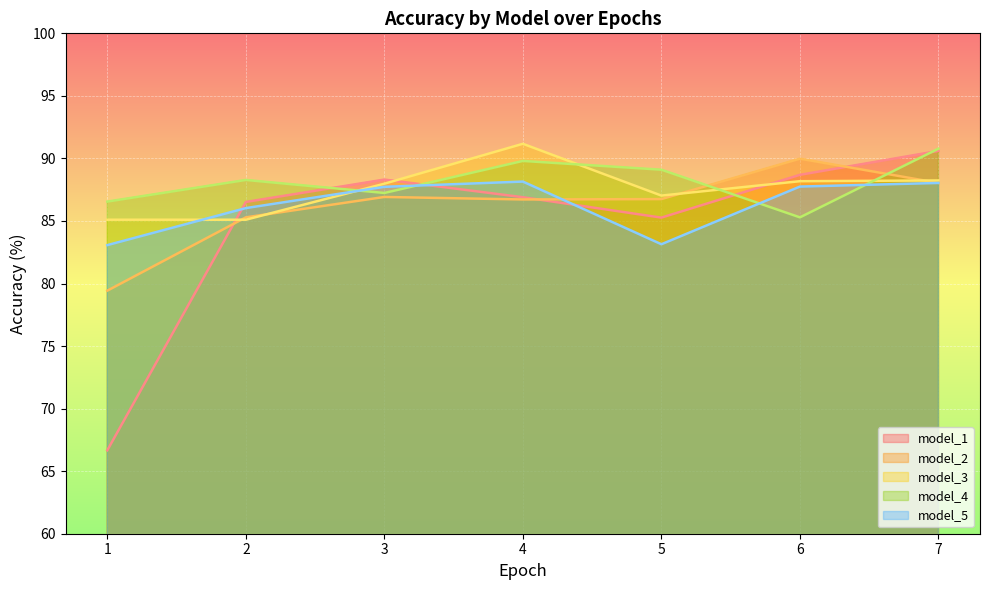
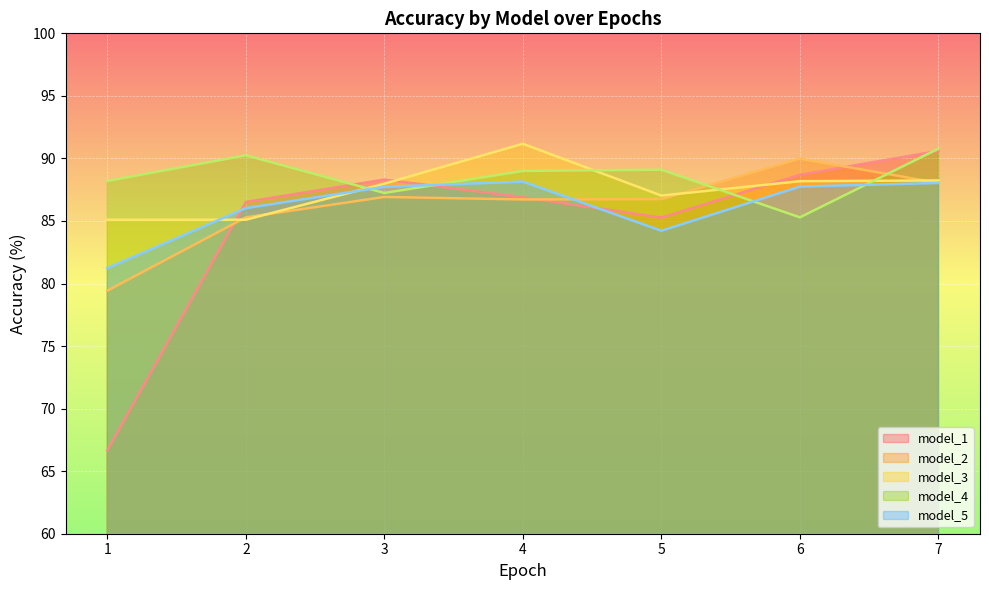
  {
    "model_4": {
-     "1": 86.6,
-     "2": 88.3,
+     "1": 88.2,
+     "2": 90.3,
      "3": 87.2,
-     "4": 89.8,
+     "4": 89.0,
      "5": 89.1,
      "6": 85.3
    },
    "model_5": {
-     "1": 83.1,
+     "1": 81.2,
      "2": 86.0,
      "3": 87.7,
      "4": 88.2,
-     "5": 83.1,
+     "5": 84.2,
      "6": 87.8
    }
  }
